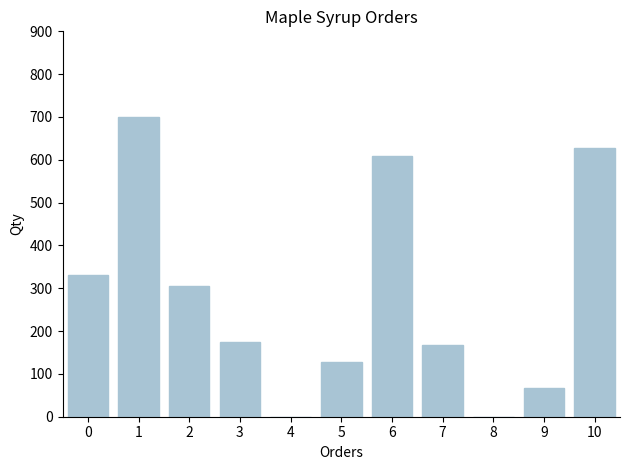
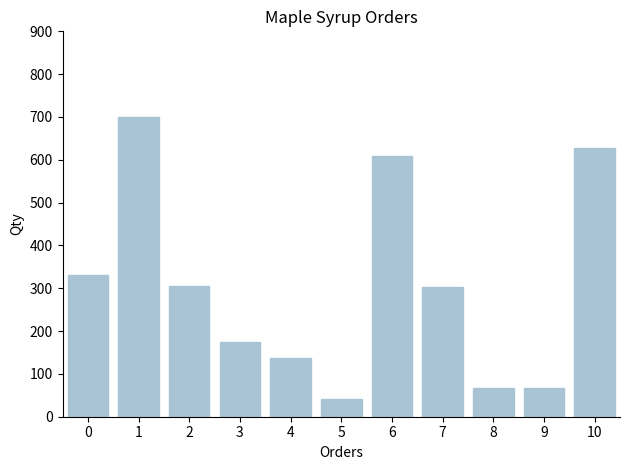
  {
    "0": 330,
    "1": 700,
    "2": 310,
    "3": 170,
-   "4": 0,
-   "5": 130,
+   "4": 140,
+   "5": 40,
    "6": 610,
-   "7": 170,
-   "8": 0,
+   "7": 300,
+   "8": 70,
    "9": 70,
    "10": 630
  }
